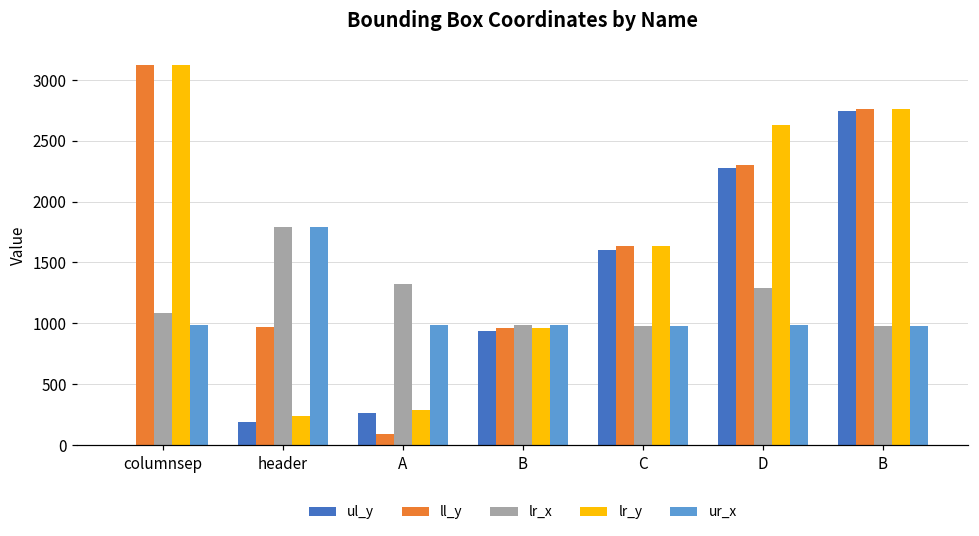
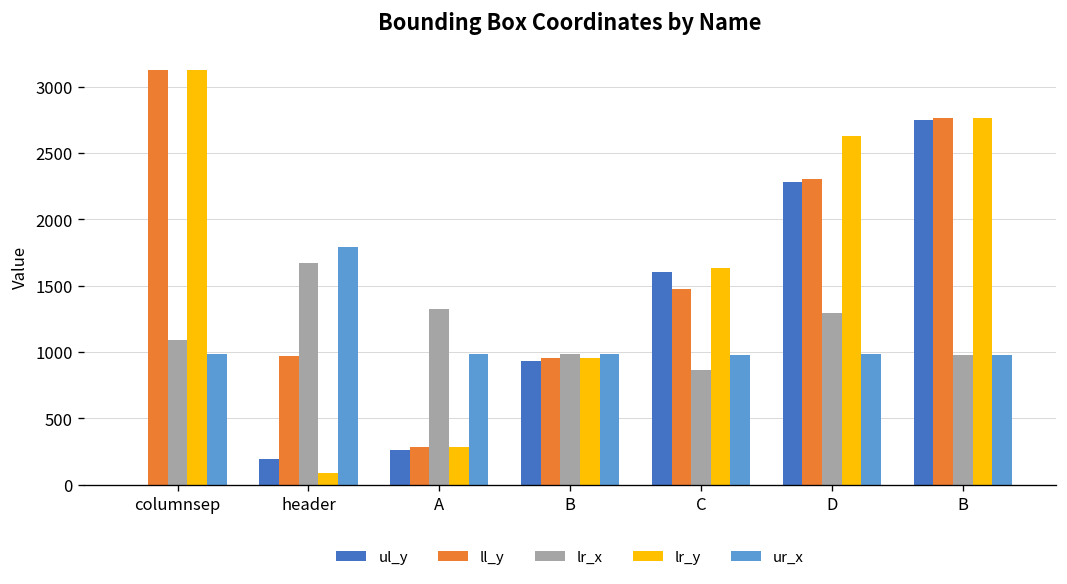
  {
    "ll_y": {
      "columnsep": 3130,
      "header": 970,
-     "A": 90,
-     "C": 1630,
+     "A": 290,
+     "C": 1480,
      "D": 2300
    },
    "lr_x": {
      "columnsep": 1090,
-     "header": 1790,
+     "header": 1670,
      "A": 1330,
-     "C": 980,
+     "C": 860,
      "D": 1290
    },
    "lr_y": {
      "columnsep": 3130,
-     "header": 240,
+     "header": 90,
      "A": 290,
      "C": 1630,
      "D": 2630
    }
  }
